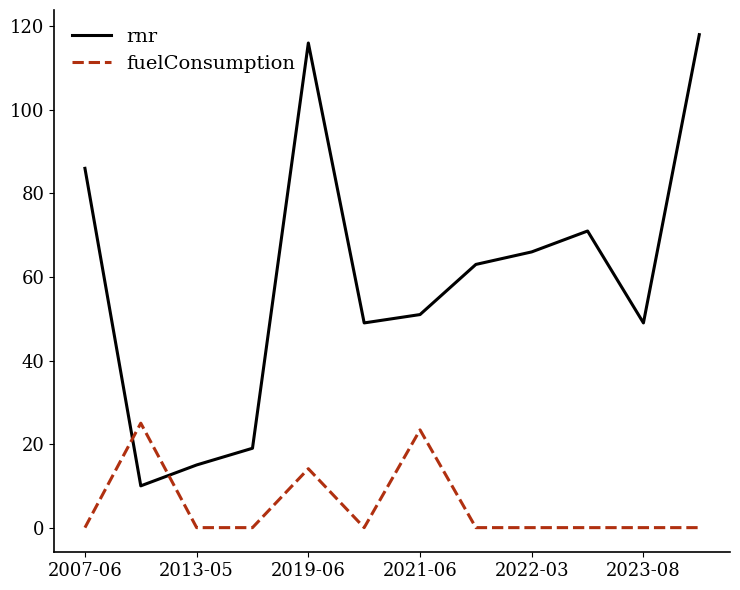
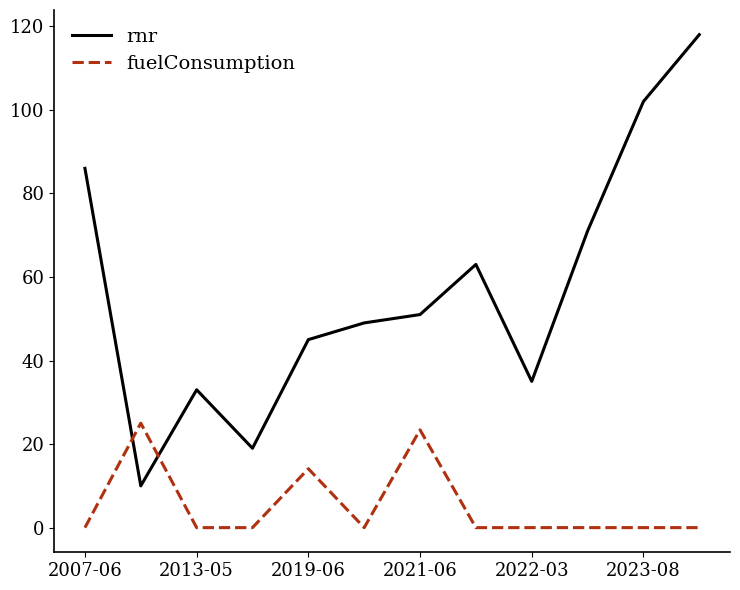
  {
    "rnr": {
      "2007-06": 86,
-     "2013-05": 15,
-     "2019-06": 116,
+     "2013-05": 33,
+     "2019-06": 45,
      "2021-06": 51,
-     "2022-03": 66,
-     "2023-08": 49
+     "2022-03": 35,
+     "2023-08": 102
    },
    "fuelConsumption": {
      "2007-06": 0,
      "2013-05": 0,
      "2019-06": 14,
      "2021-06": 23,
      "2022-03": 0,
      "2023-08": 0
    }
  }
